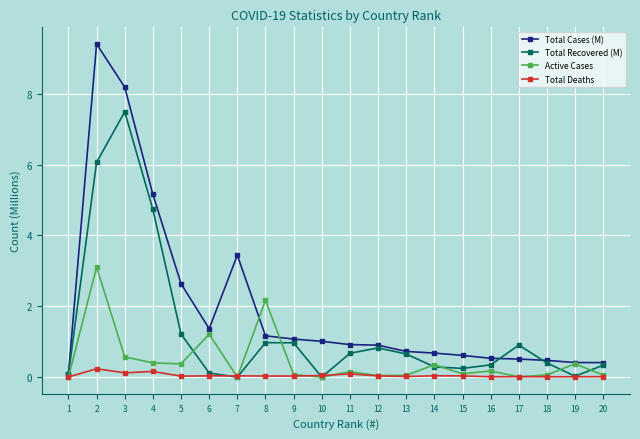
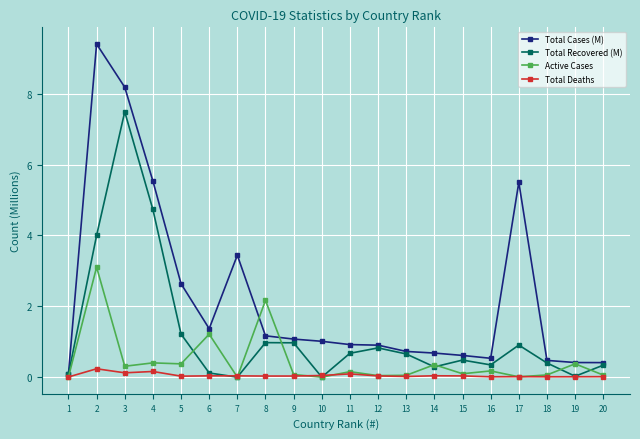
  {
    "Total Cases (M)": {
      "2": 9.4,
      "3": 8.2,
-     "4": 5.2,
+     "4": 5.5,
      "5": 2.6,
      "6": 1.4,
      "7": 3.4,
      "8": 1.2,
      "9": 1.1,
      "10": 1.0,
      "11": 0.9,
      "12": 0.9,
      "13": 0.7,
      "14": 0.7,
      "15": 0.6,
      "16": 0.5,
-     "17": 0.5,
+     "17": 5.5,
      "18": 0.5,
      "20": 0.4
    },
    "Total Recovered (M)": {
-     "2": 6.1,
+     "2": 4.0,
      "3": 7.5,
      "4": 4.7,
      "5": 1.2,
      "6": 0.1,
      "8": 1.0,
      "9": 1.0,
      "11": 0.7,
      "12": 0.8,
      "13": 0.7,
-     "15": 0.2,
+     "15": 0.5,
      "16": 0.3,
      "17": 0.9,
      "18": 0.4,
      "20": 0.3
    },
    "Active Cases": {
      "2": 3.1,
-     "3": 0.6,
+     "3": 0.3,
      "4": 0.4,
      "5": 0.4,
      "6": 1.2,
      "8": 2.2,
      "16": 0.2
    },
    "Total Deaths": {
      "2": 0.2,
      "3": 0.1,
      "4": 0.2,
      "5": 0.0,
      "6": 0.0,
      "8": 0.0,
      "14": 0.0,
      "16": 0.0
    }
  }
